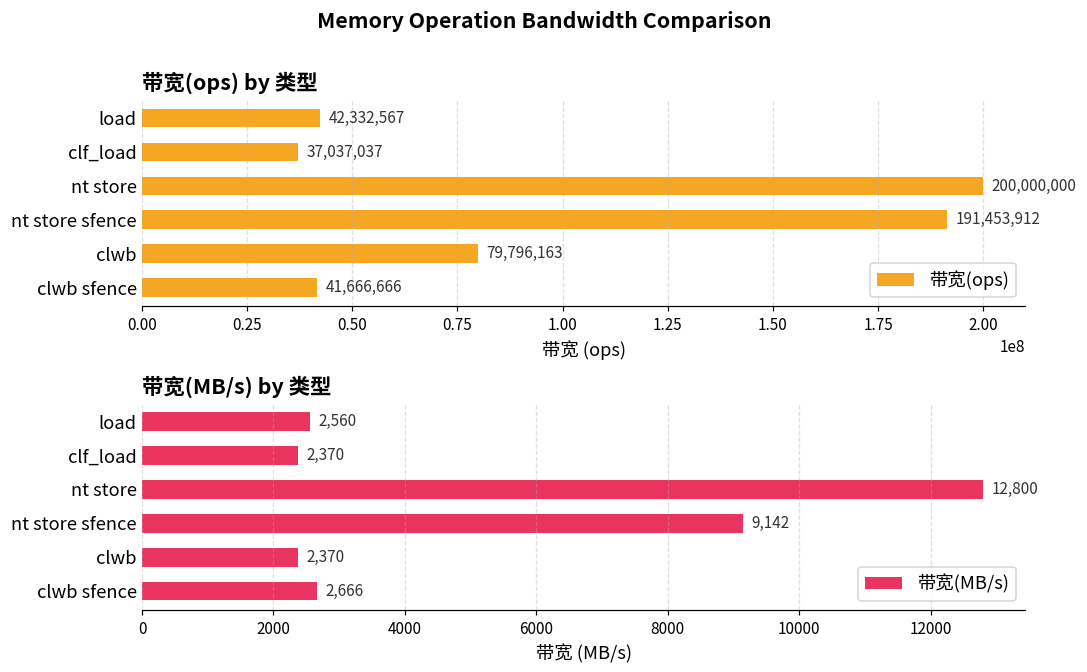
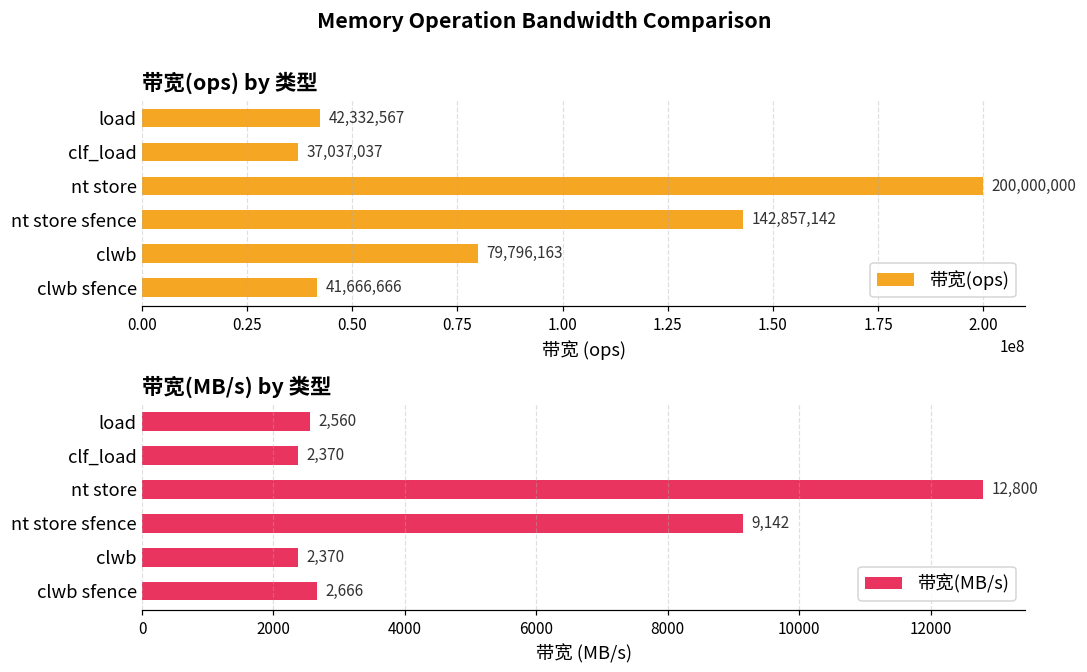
  {
    "带宽(ops) by 类型": {
      "load": "42,332,567",
      "clf_load": "37,037,037",
      "nt store": "200,000,000",
-     "nt store sfence": "191,453,912",
+     "nt store sfence": "142,857,142",
      "clwb": "79,796,163",
      "clwb sfence": "41,666,666"
    },
    "带宽(MB/s) by 类型": {
      "load": "2,560",
      "clf_load": "2,370",
      "nt store": "12,800",
      "nt store sfence": "9,142",
      "clwb": "2,370",
      "clwb sfence": "2,666"
    }
  }
